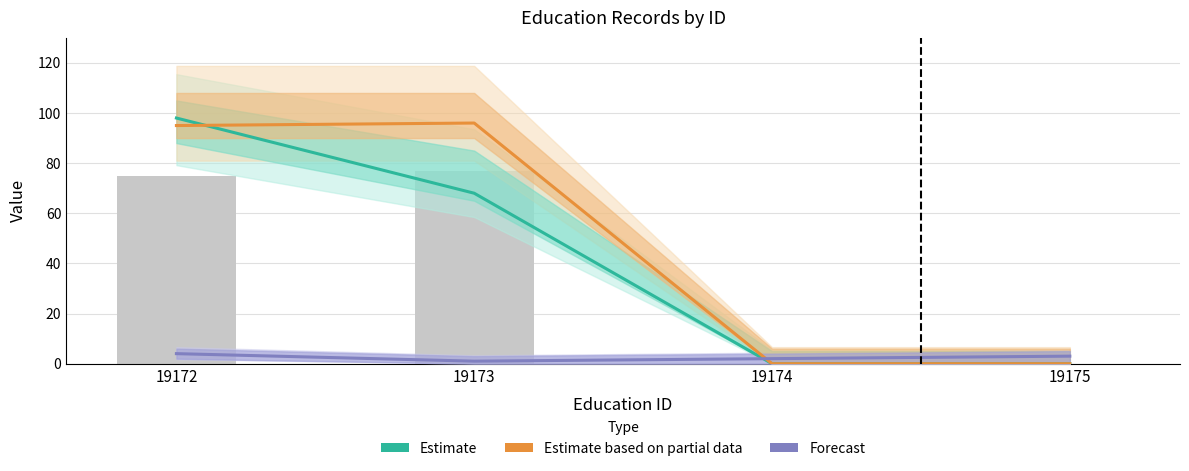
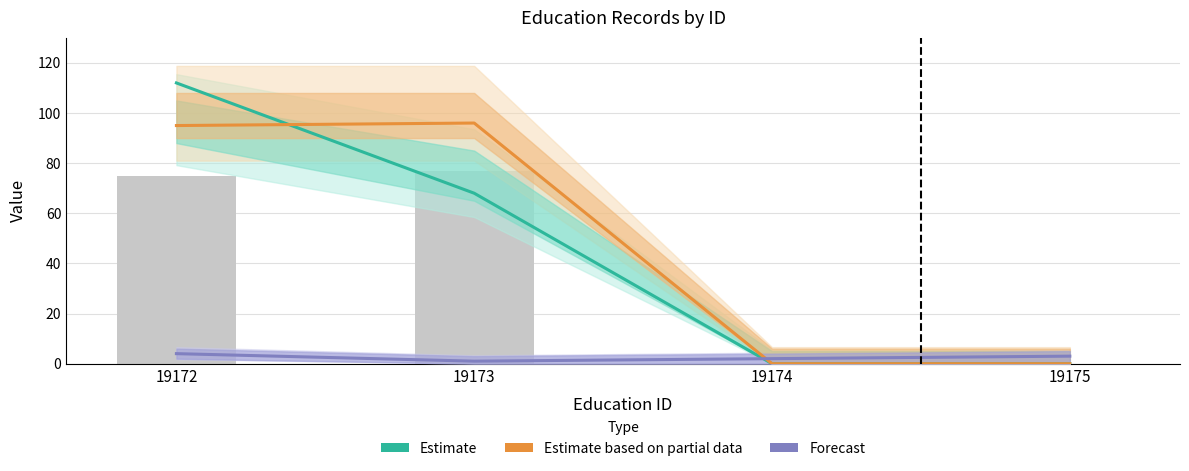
  {
    "Estimate": {
-     "19172": 98,
+     "19172": 112,
      "19173": 68
    },
    "Estimate based on partial data": {
      "19172": 95,
      "19173": 96
    }
  }
